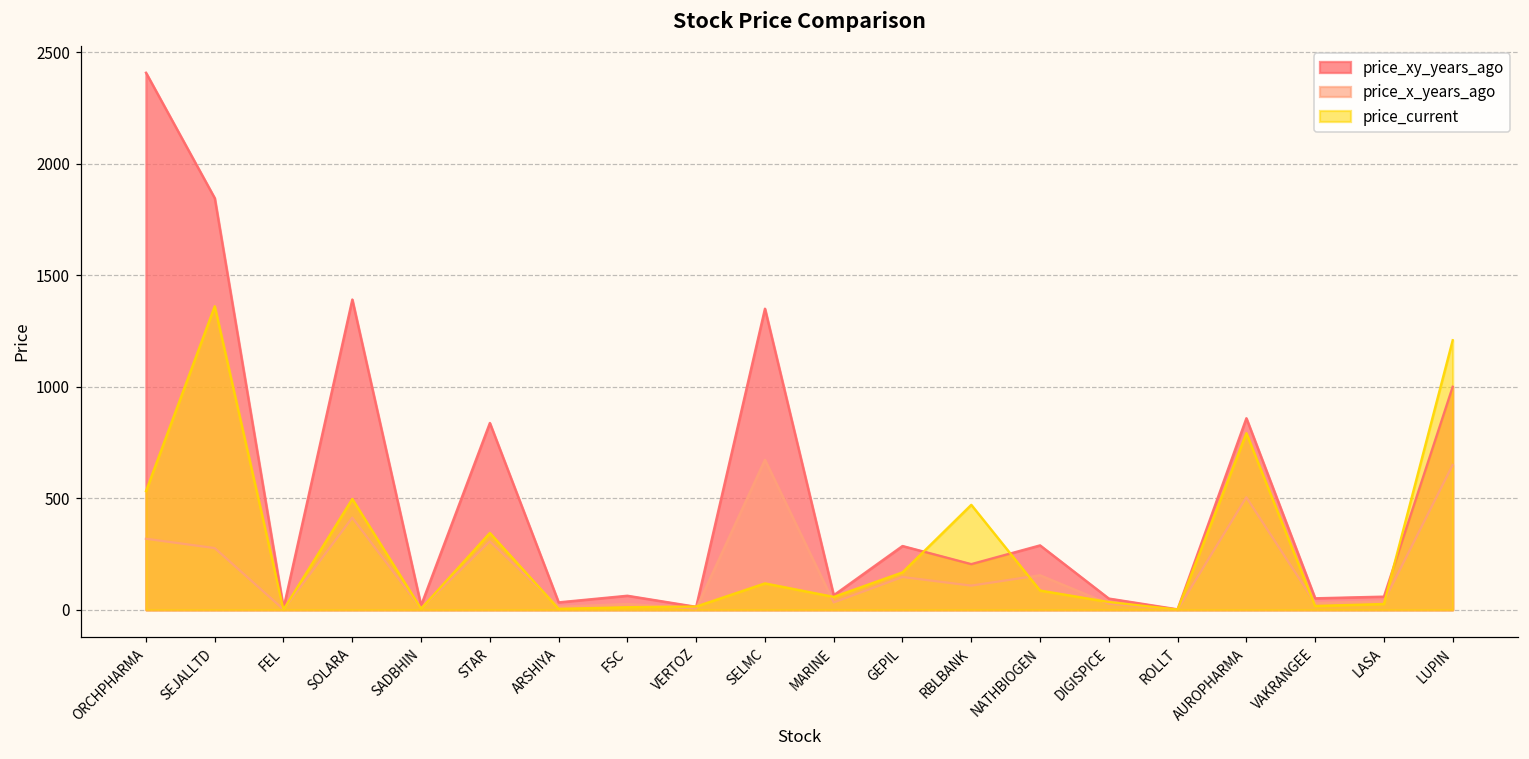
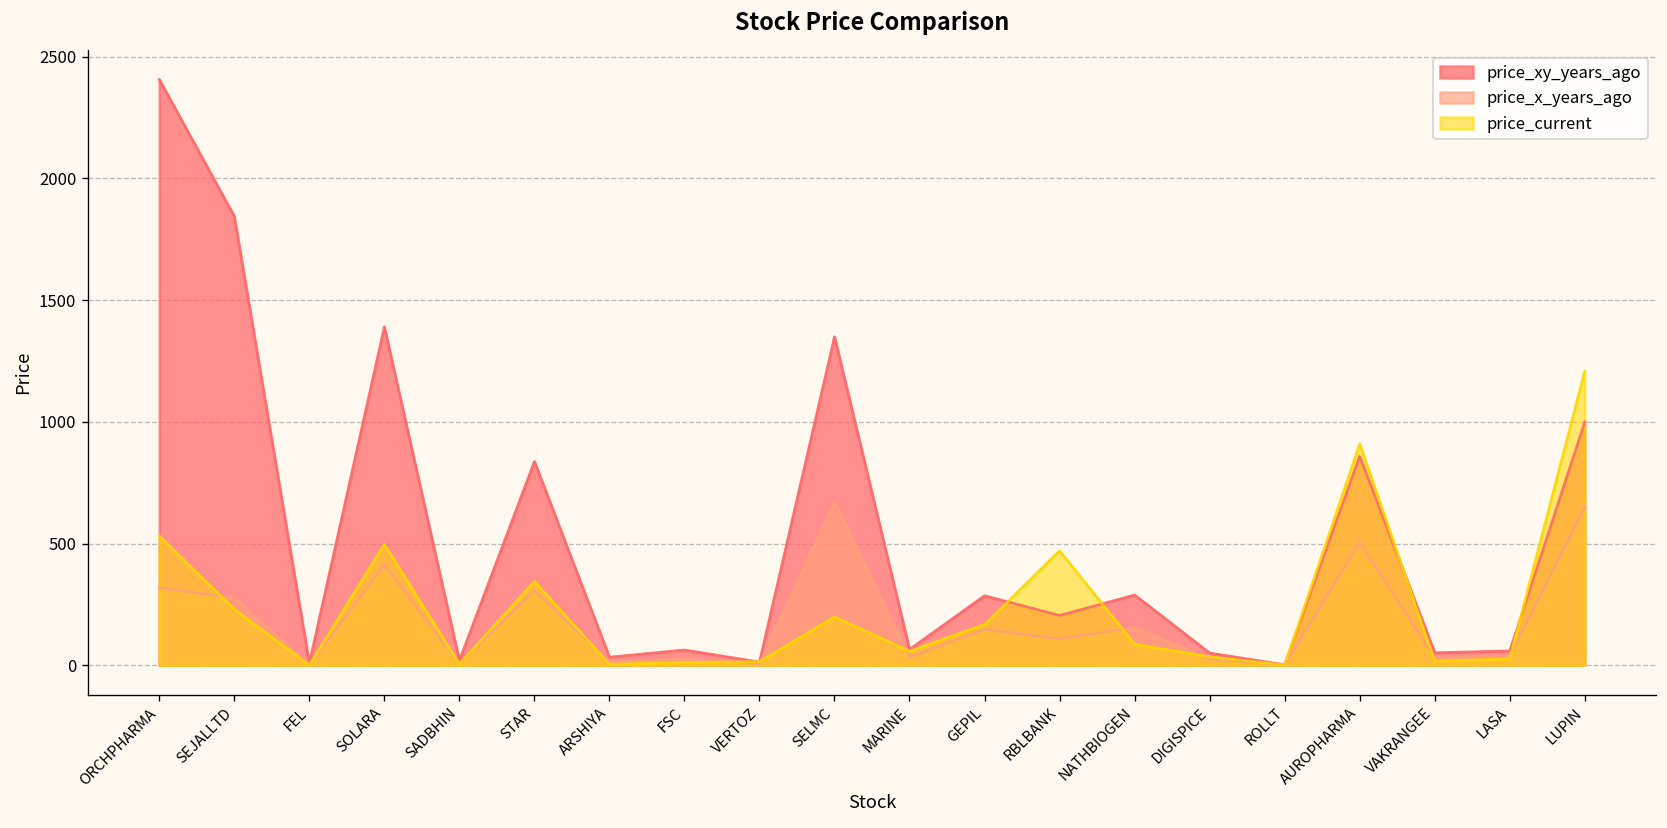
  {
    "price_current": {
      "ORCHPHARMA": 530,
-     "SEJALLTD": 1360,
+     "SEJALLTD": 230,
      "SOLARA": 500,
      "STAR": 340,
      "FSC": 10,
-     "SELMC": 120,
+     "SELMC": 200,
      "GEPIL": 170,
      "RBLBANK": 470,
      "NATHBIOGEN": 90,
-     "AUROPHARMA": 790,
+     "AUROPHARMA": 910,
      "VAKRANGEE": 20,
      "LUPIN": 1210
    }
  }
